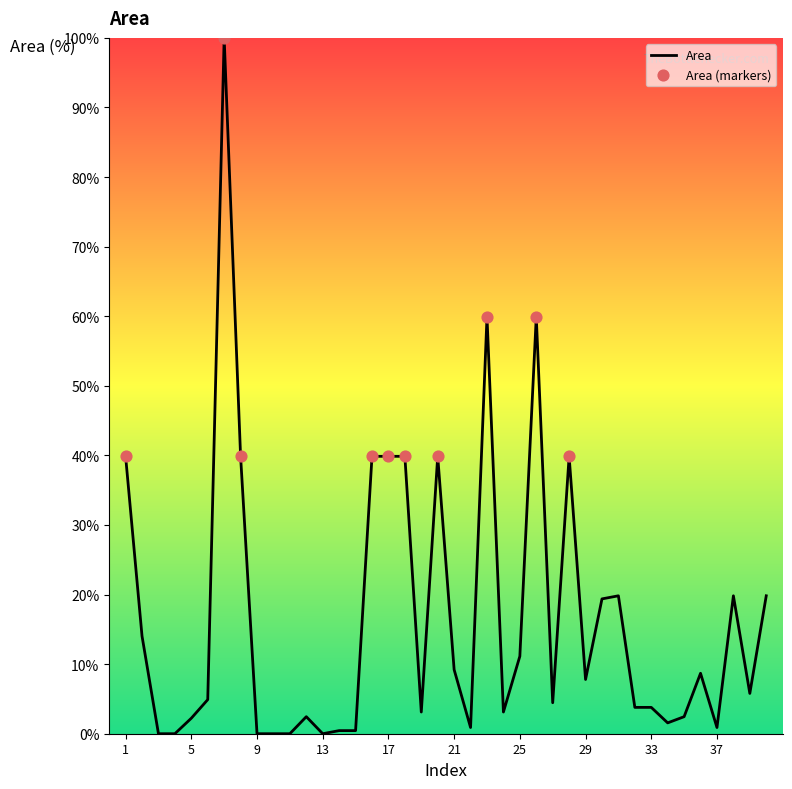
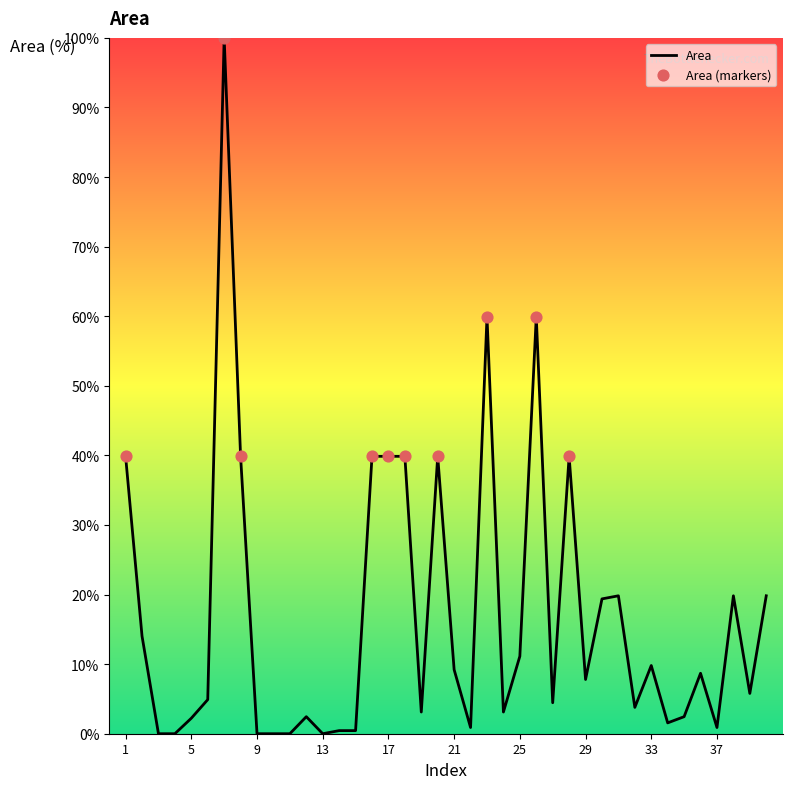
  {
    "Area": {
      "5": "2%",
      "9": "0%",
      "13": "0%",
      "21": "9%",
      "25": "11%",
      "29": "8%",
-     "33": "4%",
+     "33": "10%",
      "37": "1%"
    }
  }
